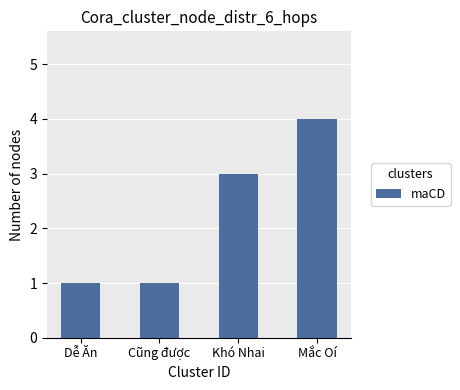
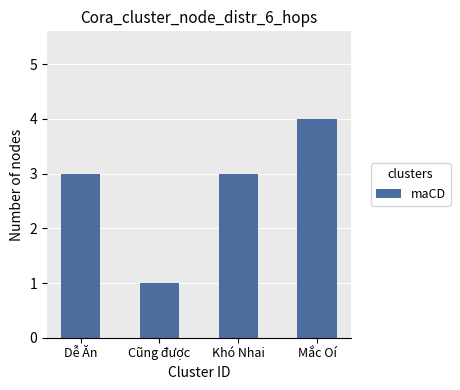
  {
-   "Dễ Ăn": 1,
+   "Dễ Ăn": 3,
    "Cũng được": 1,
    "Khó Nhai": 3,
    "Mắc Oí": 4
  }
